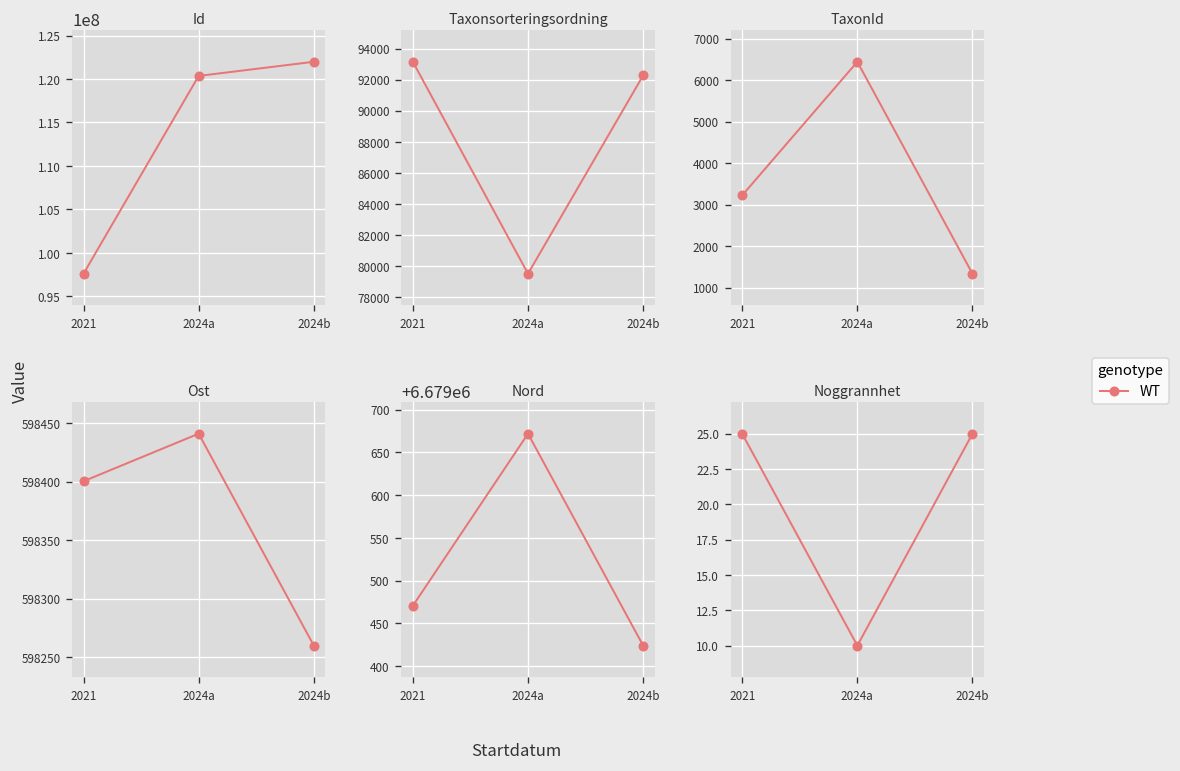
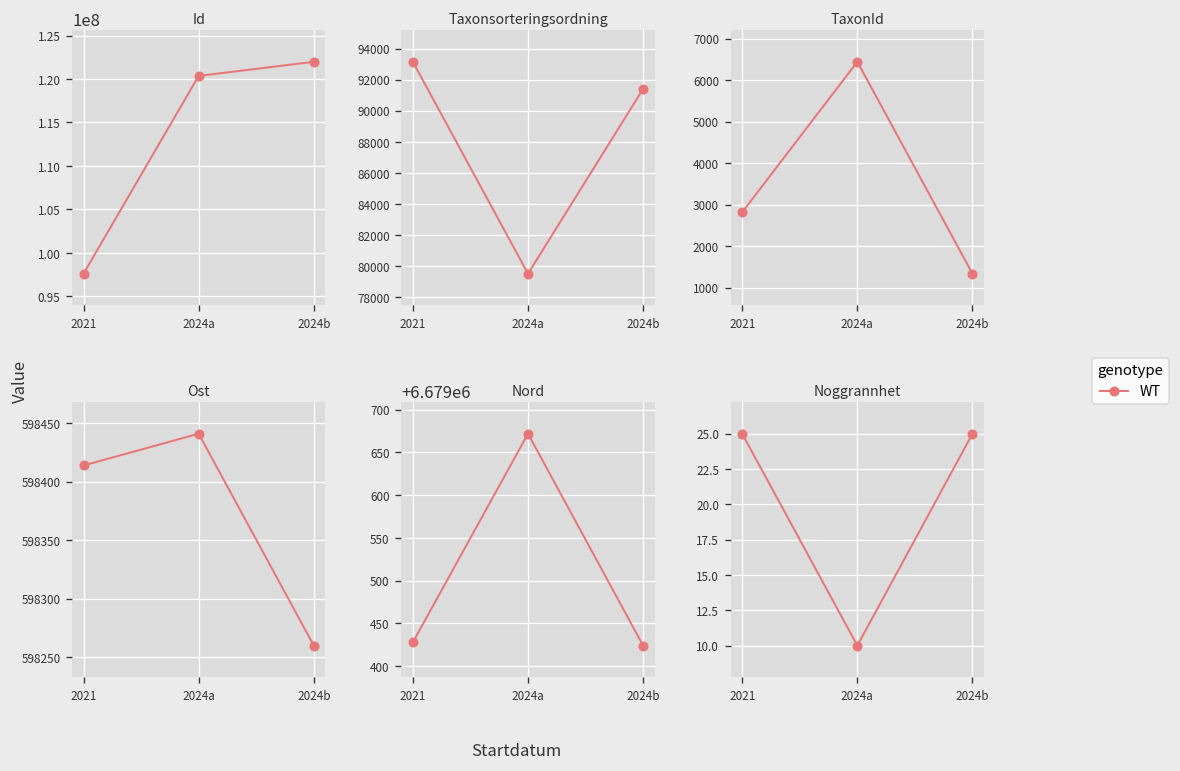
  {
    "Id": {
      "2021": 98000000,
      "2024a": 120000000,
      "2024b": 122000000
    },
    "Taxonsorteringsordning": {
      "2021": 93200,
      "2024a": 79500,
-     "2024b": 92300
+     "2024b": 91400
    },
    "TaxonId": {
-     "2021": 3200,
+     "2021": 2800,
      "2024a": 6400,
      "2024b": 1300
    },
    "Ost": {
-     "2021": 598400,
+     "2021": 598410,
      "2024a": 598440,
      "2024b": 598260
    },
    "Nord": {
-     "2021": 6679470,
+     "2021": 6679430,
      "2024a": 6679670,
      "2024b": 6679420
    },
    "Noggrannhet": {
      "2021": 25.0,
      "2024a": 10.0,
      "2024b": 25.0
    }
  }
